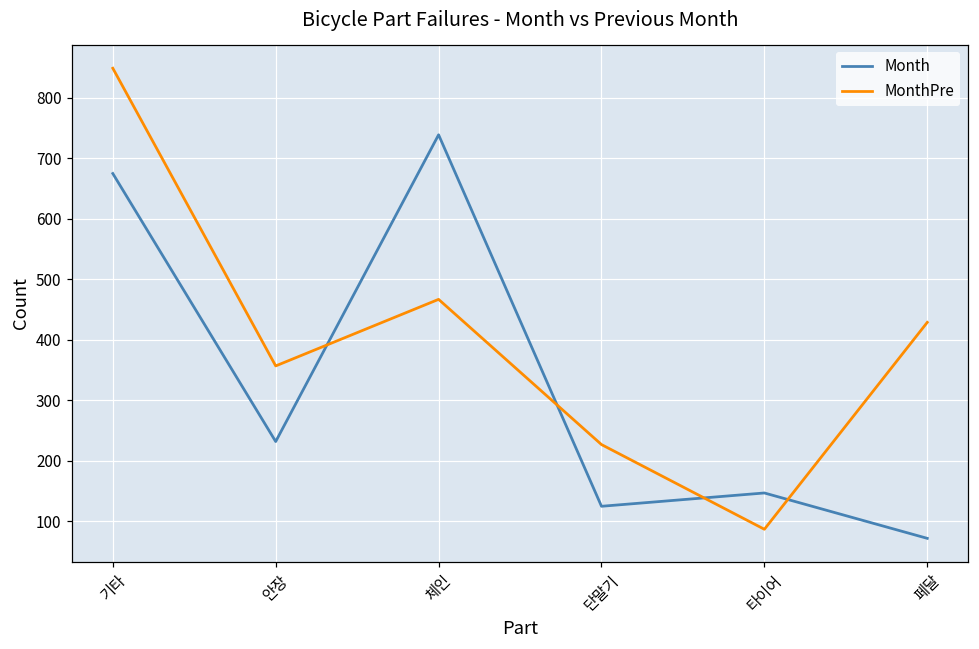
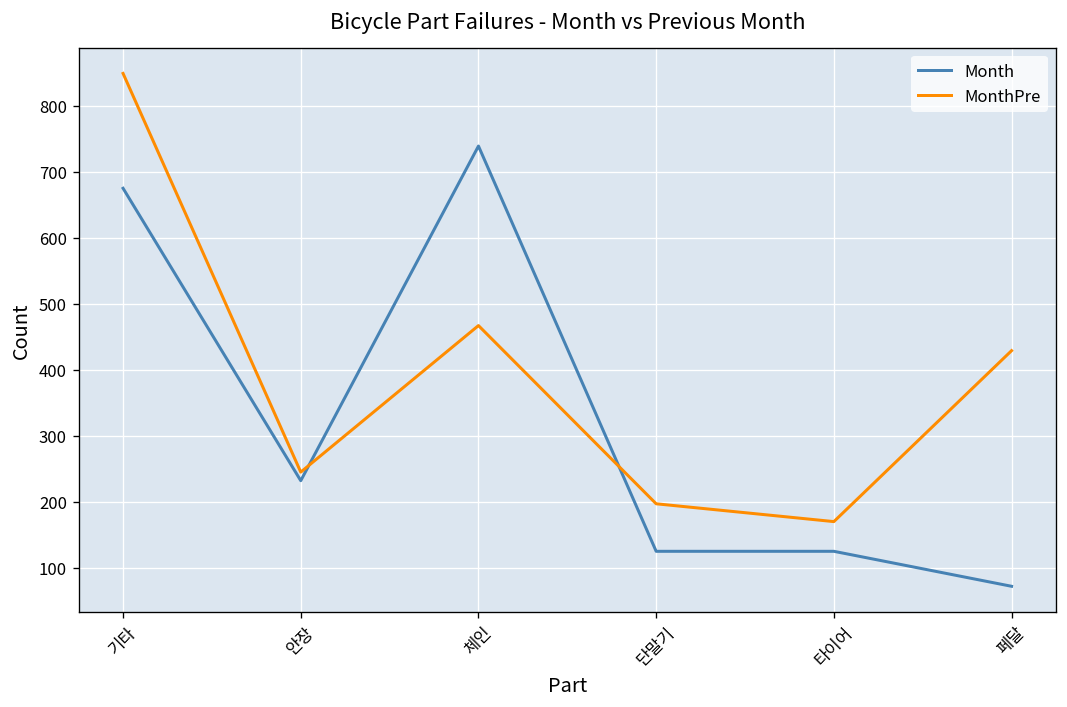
  {
    "Month": {
      "기타": 680,
      "안장": 230,
      "체인": 740,
      "단말기": 130,
-     "타이어": 150,
+     "타이어": 130,
      "페달": 70
    },
    "MonthPre": {
      "기타": 850,
-     "안장": 360,
+     "안장": 250,
      "체인": 470,
-     "단말기": 230,
-     "타이어": 90,
+     "단말기": 200,
+     "타이어": 170,
      "페달": 430
    }
  }
